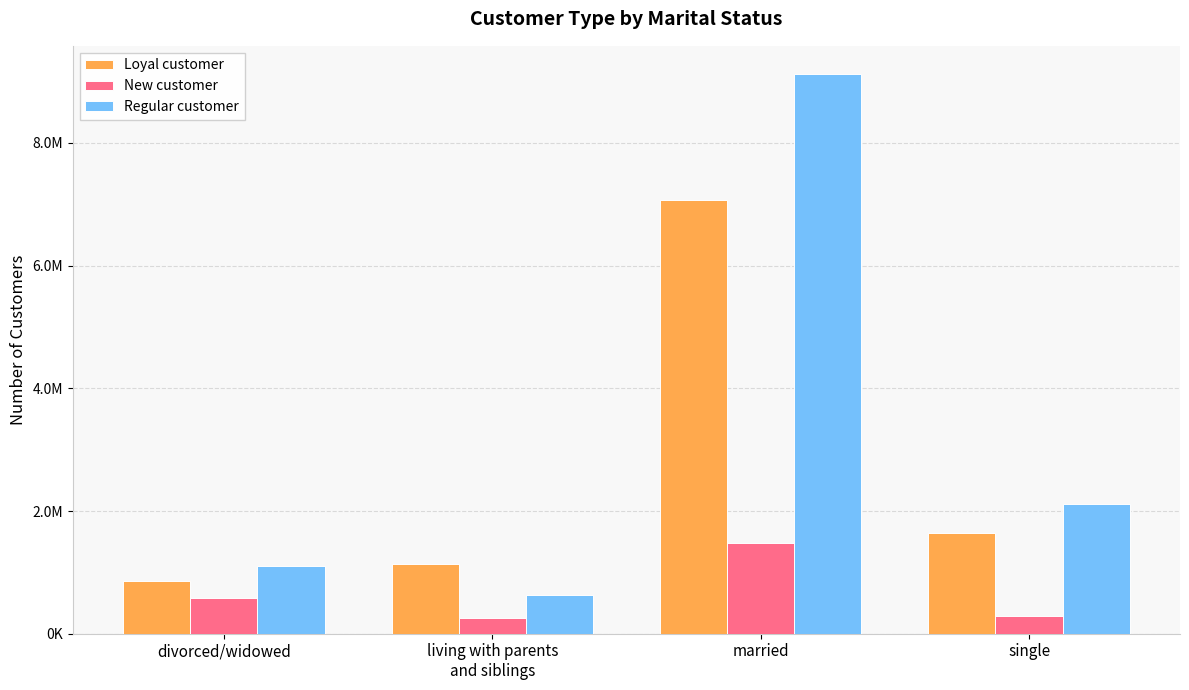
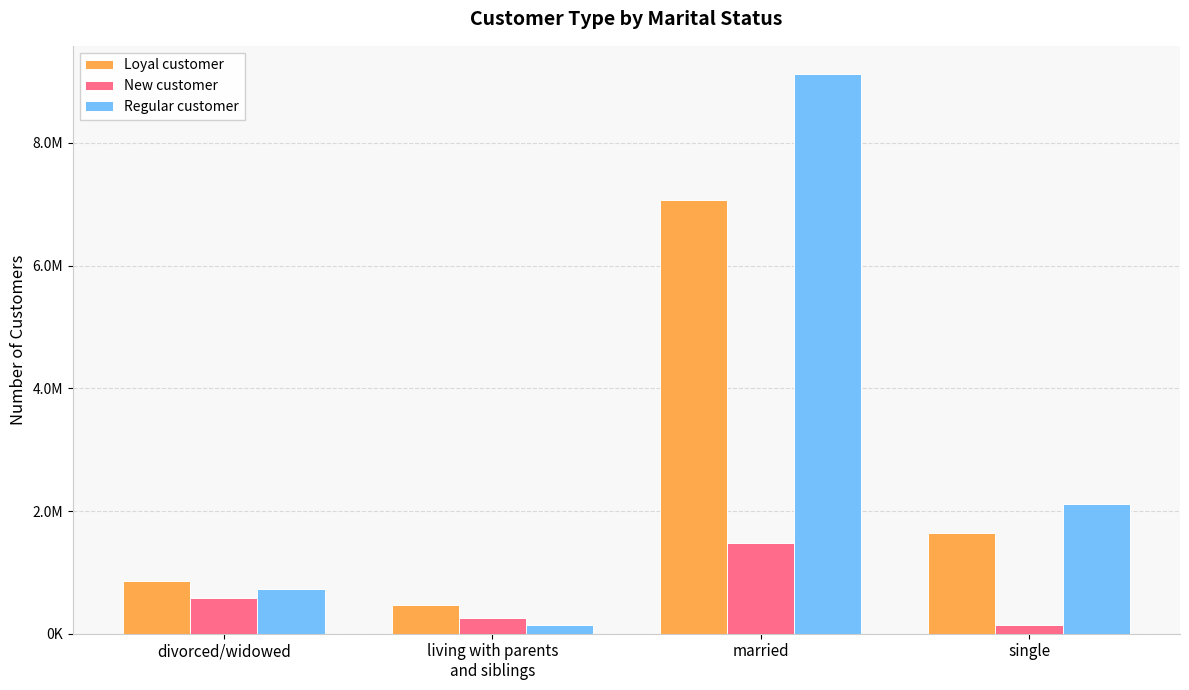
  {
    "Loyal customer": {
      "divorced/widowed": 900000,
-     "living with parents and siblings": 1100000,
+     "living with parents and siblings": 500000,
      "married": 7100000,
      "single": 1600000
    },
    "New customer": {
      "divorced/widowed": 600000,
      "living with parents and siblings": 300000,
      "married": 1500000,
-     "single": 300000
+     "single": 100000
    },
    "Regular customer": {
-     "divorced/widowed": 1100000,
-     "living with parents and siblings": 600000,
+     "divorced/widowed": 700000,
+     "living with parents and siblings": 100000,
      "married": 9100000,
      "single": 2100000
    }
  }
